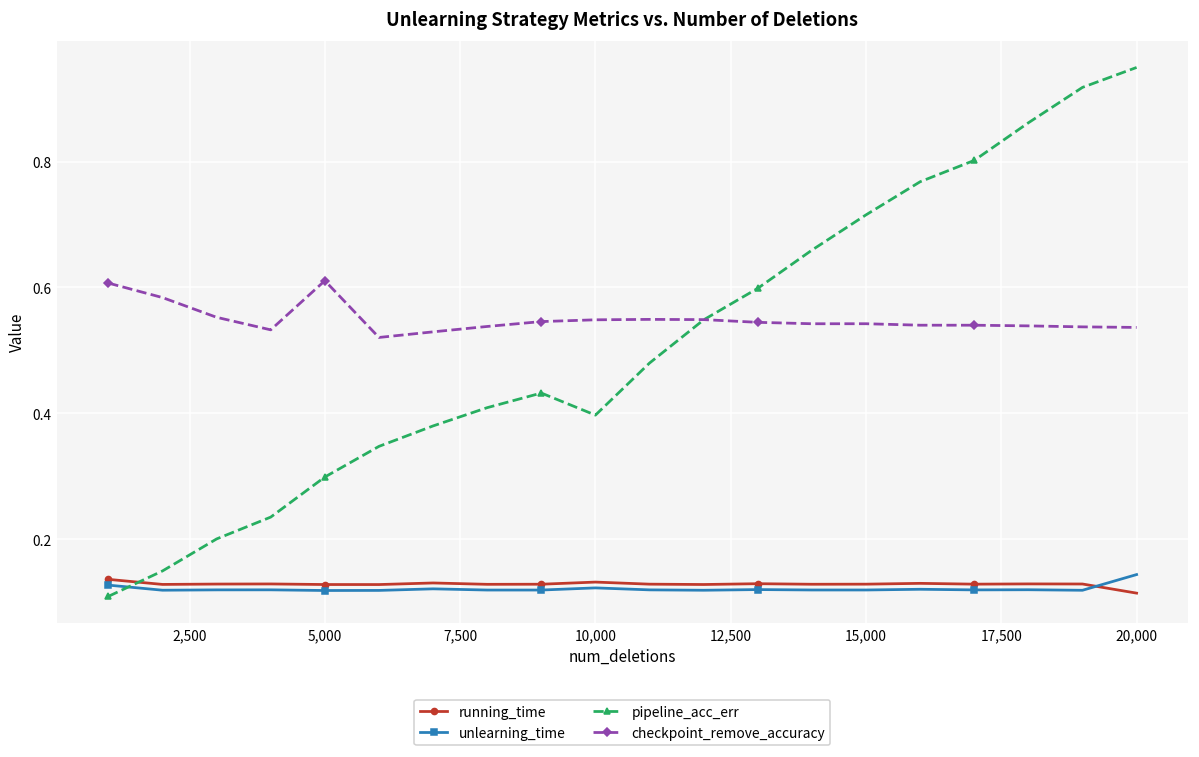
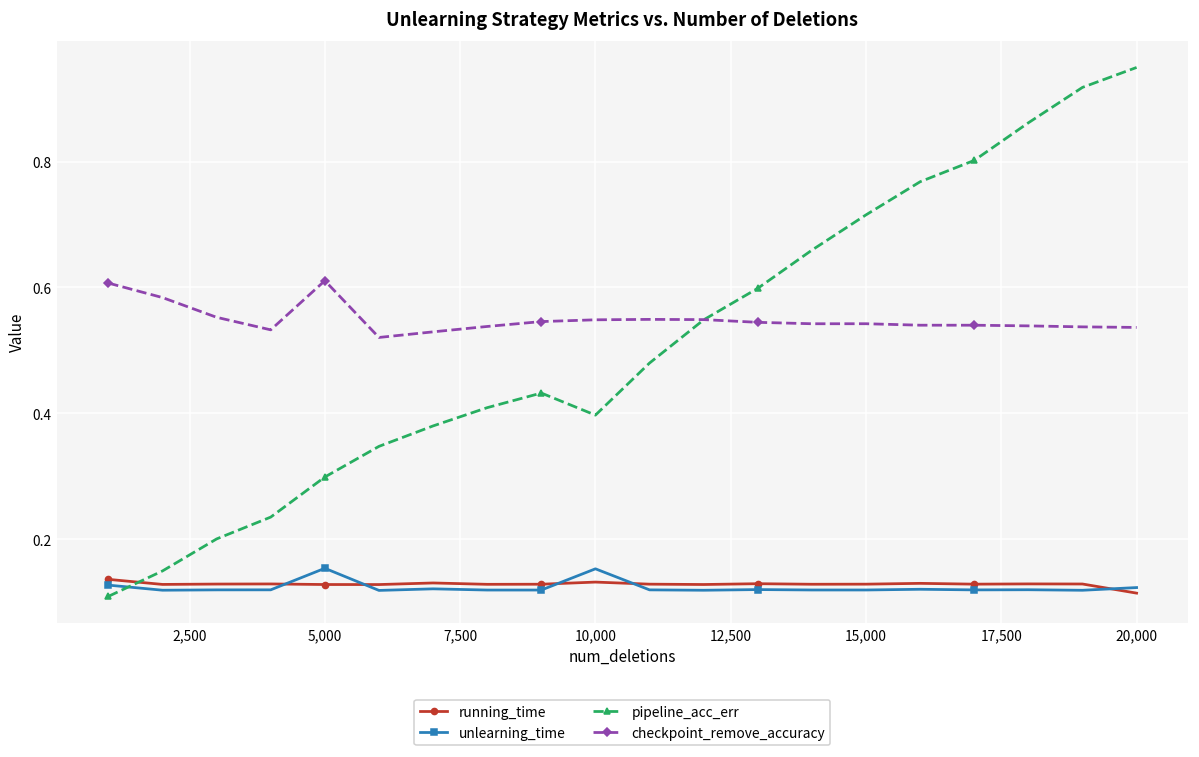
  {
    "running_time": {
      "5,000": 0.13,
      "10,000": 0.13,
      "15,000": 0.13,
      "20,000": 0.11
    },
    "unlearning_time": {
-     "5,000": 0.12,
-     "10,000": 0.12,
+     "5,000": 0.15,
+     "10,000": 0.15,
      "15,000": 0.12,
-     "20,000": 0.14
+     "20,000": 0.12
    },
    "pipeline_acc_err": {
      "5,000": 0.30,
      "10,000": 0.40,
      "15,000": 0.72,
      "20,000": 0.95
    },
    "checkpoint_remove_accuracy": {
      "5,000": 0.61,
      "10,000": 0.55,
      "15,000": 0.54,
      "20,000": 0.54
    }
  }
